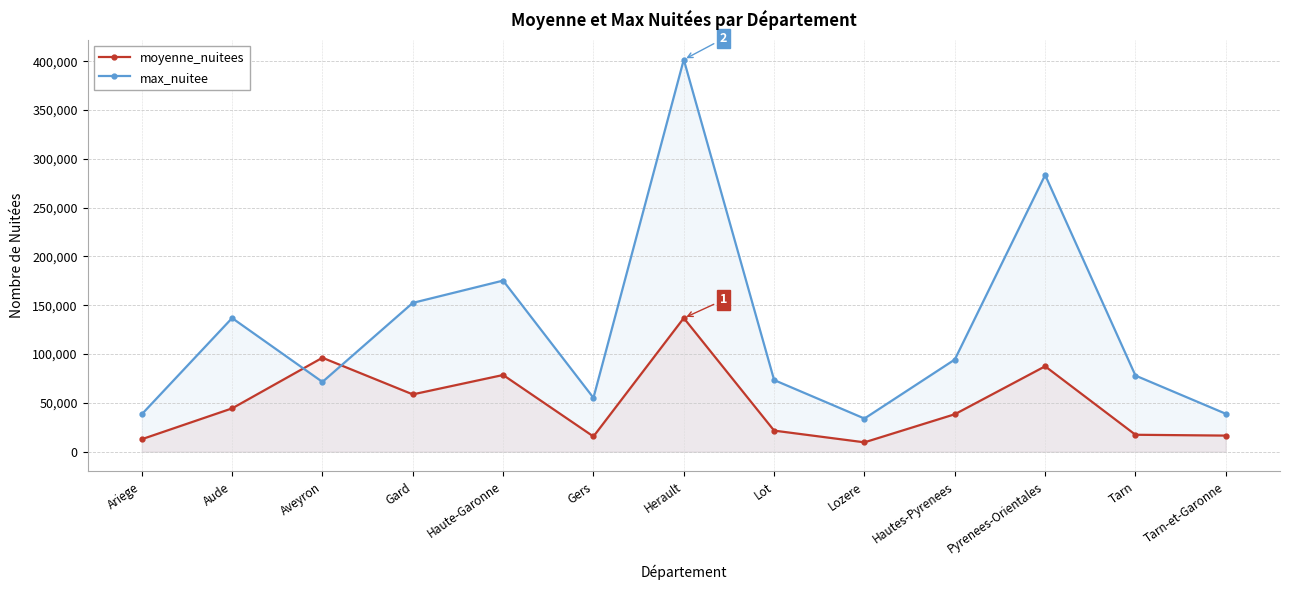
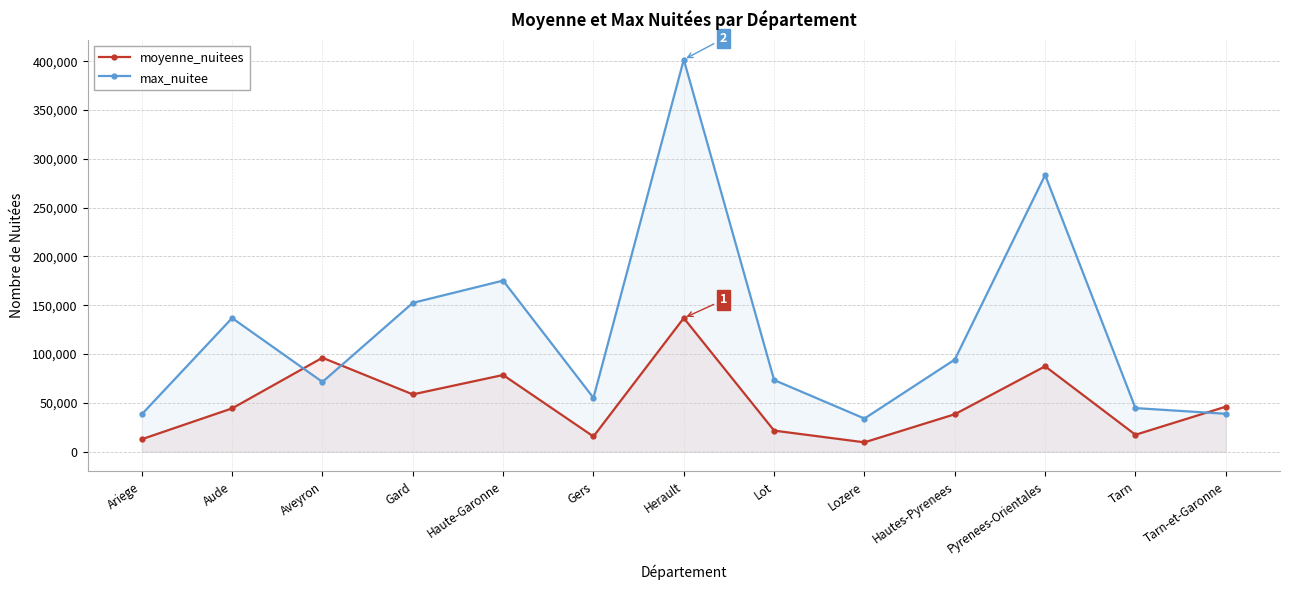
  {
    "moyenne_nuitees": {
      "Ariege": "10,000",
      "Aude": "40,000",
      "Aveyron": "100,000",
      "Gard": "60,000",
      "Haute-Garonne": "80,000",
      "Gers": "20,000",
      "Herault": "140,000",
      "Lot": "20,000",
      "Lozere": "10,000",
      "Hautes-Pyrenees": "40,000",
      "Pyrenees-Orientales": "90,000",
      "Tarn": "20,000",
-     "Tarn-et-Garonne": "20,000"
+     "Tarn-et-Garonne": "50,000"
    },
    "max_nuitee": {
      "Ariege": "40,000",
      "Aude": "140,000",
      "Aveyron": "70,000",
      "Gard": "150,000",
      "Haute-Garonne": "180,000",
      "Gers": "60,000",
      "Herault": "400,000",
      "Lot": "70,000",
      "Lozere": "30,000",
      "Hautes-Pyrenees": "90,000",
      "Pyrenees-Orientales": "280,000",
-     "Tarn": "80,000",
+     "Tarn": "40,000",
      "Tarn-et-Garonne": "40,000"
    }
  }
